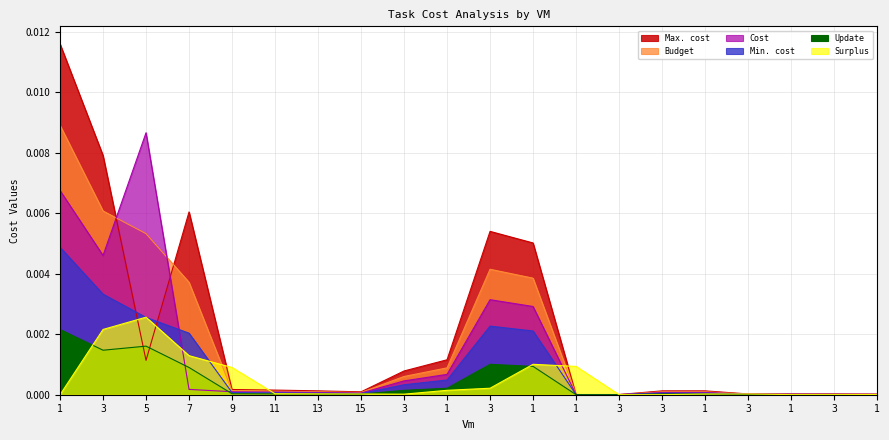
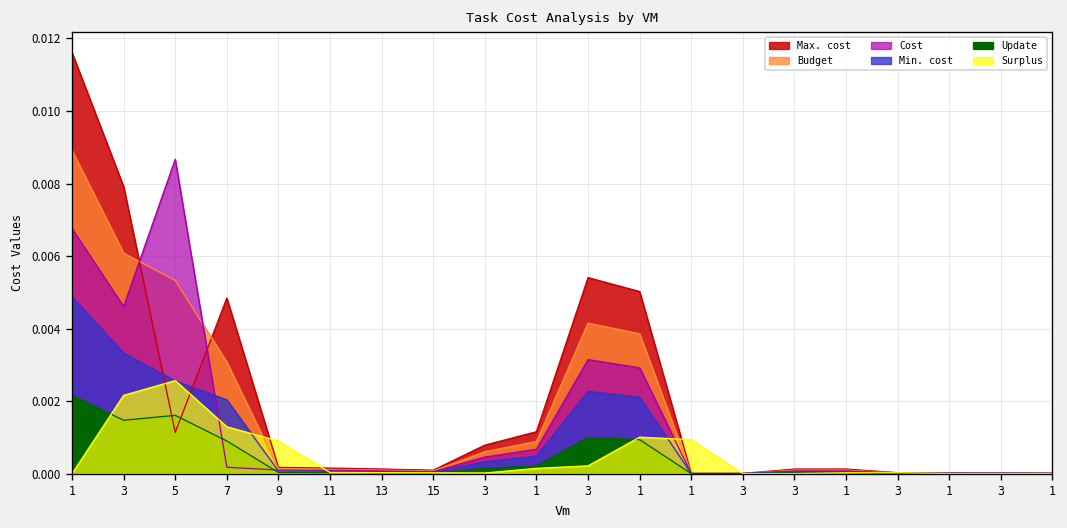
  {
    "Max. cost": {
      "5": 0.0011,
-     "7": 0.0060
+     "7": 0.0048
    },
    "Budget": {
      "5": 0.0053,
-     "7": 0.0037
+     "7": 0.0031
    },
    "Cost": {
      "5": 0.0087,
      "7": 0.0002
    },
    "Min. cost": {
      "7": 0.0020
    },
    "Update": {
      "5": 0.0016,
      "7": 0.0009
    },
    "Surplus": {
      "7": 0.0013,
      "9": 0.0009
    }
  }
